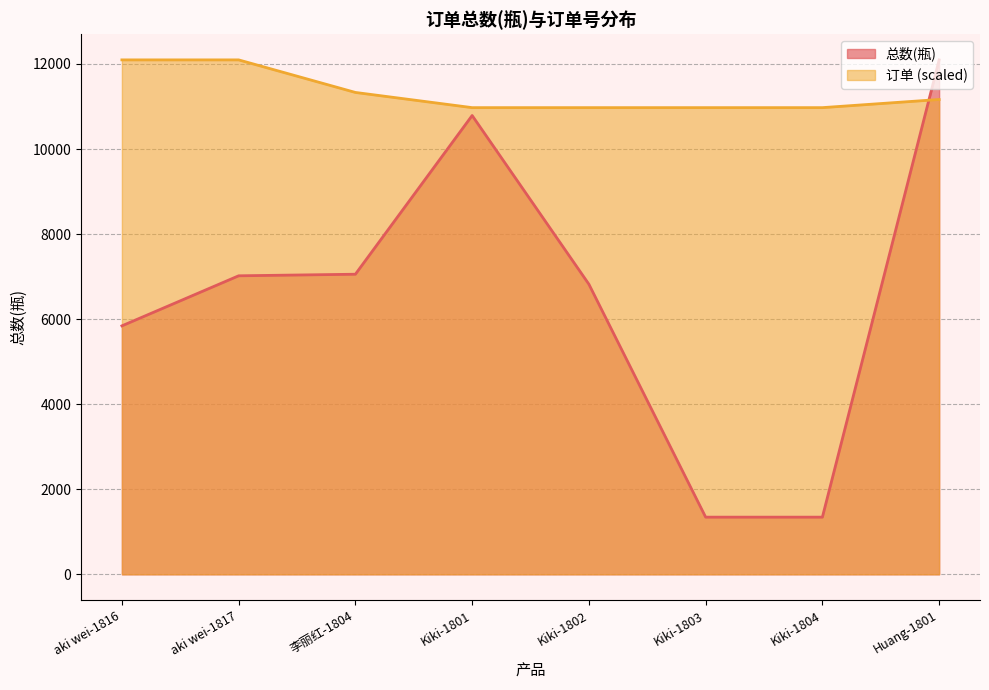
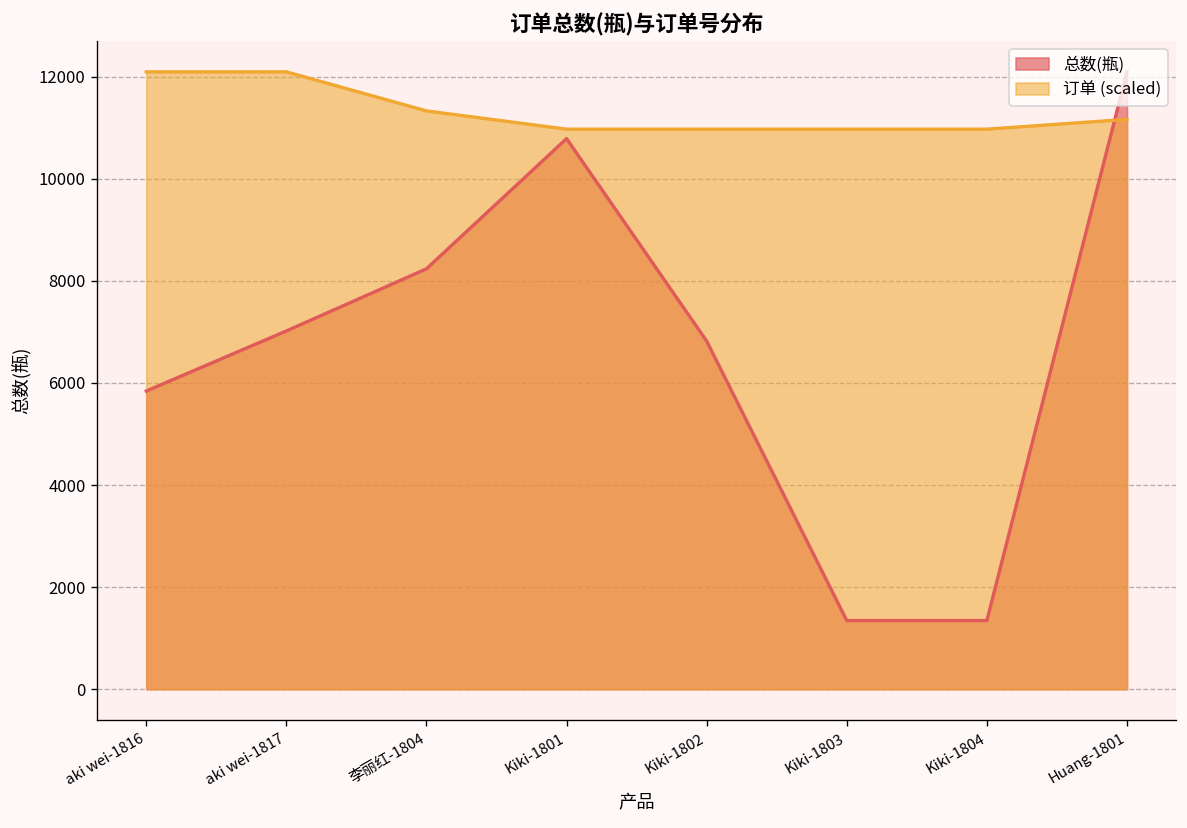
  {
    "总数(瓶)": {
      "aki wei-1816": 5800,
      "aki wei-1817": 7000,
-     "李丽红-1804": 7100,
+     "李丽红-1804": 8200,
      "Kiki-1801": 10800,
      "Kiki-1802": 6800,
      "Kiki-1803": 1300,
      "Kiki-1804": 1300
    },
    "订单 (scaled)": {
      "aki wei-1816": 12100,
      "aki wei-1817": 12100,
      "李丽红-1804": 11300,
      "Kiki-1801": 11000,
      "Kiki-1802": 11000,
      "Kiki-1803": 11000,
      "Kiki-1804": 11000,
      "Huang-1801": 11200
    }
  }
